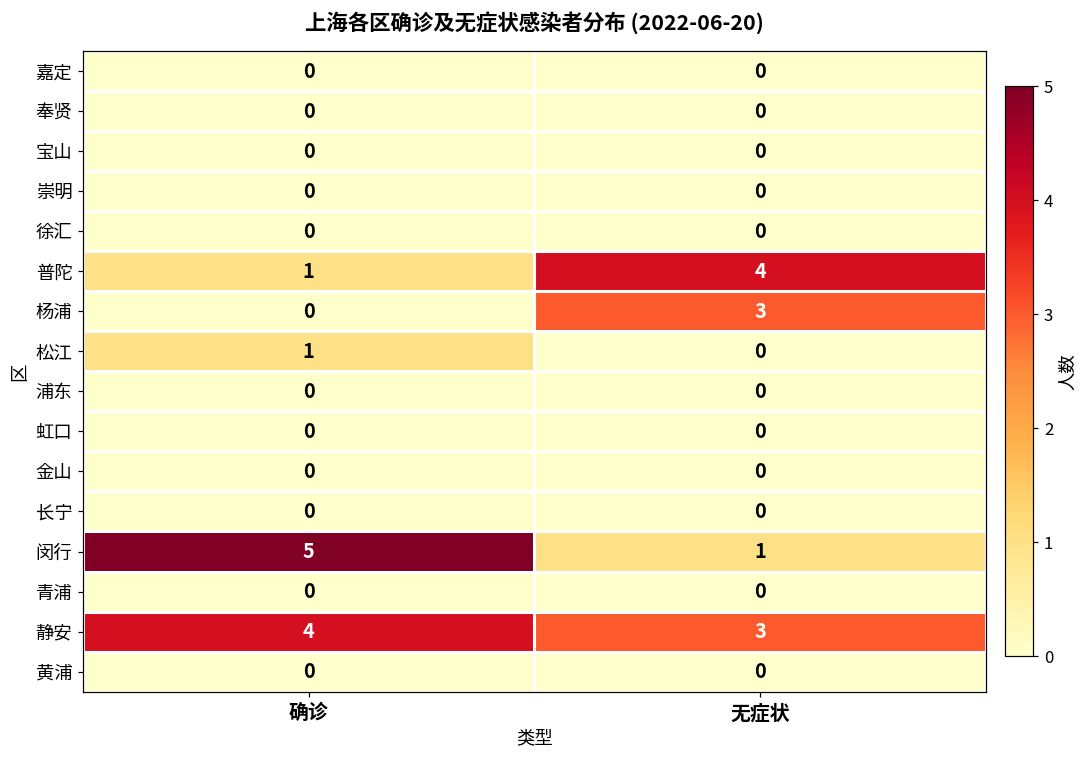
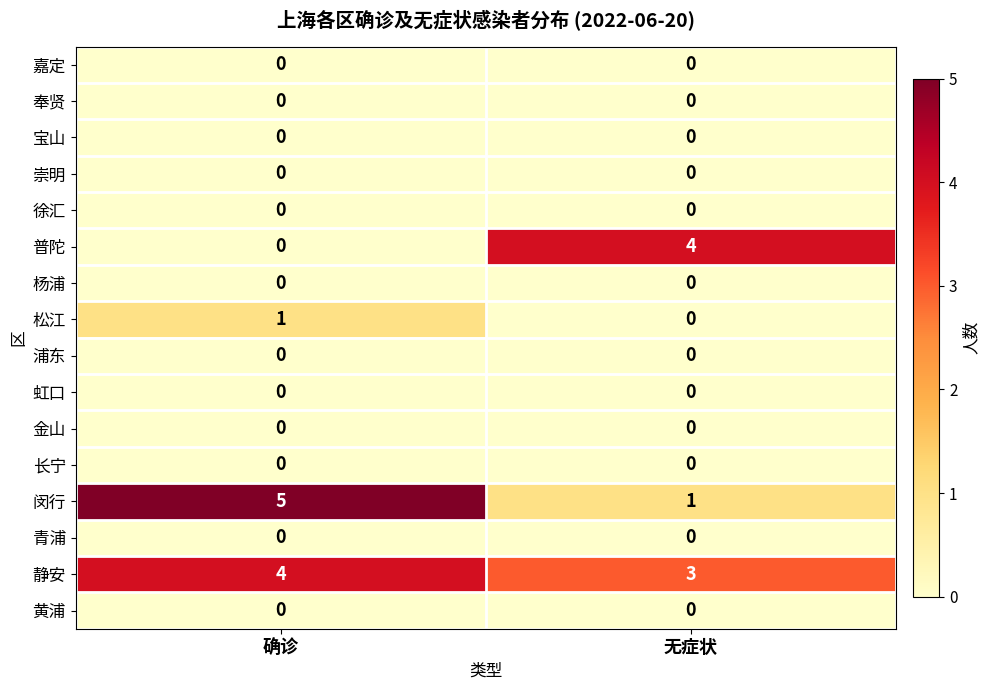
  {
    "嘉定": {
      "确诊": 0,
      "无症状": 0
    },
    "奉贤": {
      "确诊": 0,
      "无症状": 0
    },
    "宝山": {
      "确诊": 0,
      "无症状": 0
    },
    "崇明": {
      "确诊": 0,
      "无症状": 0
    },
    "徐汇": {
      "确诊": 0,
      "无症状": 0
    },
    "普陀": {
-     "确诊": 1,
+     "确诊": 0,
      "无症状": 4
    },
    "杨浦": {
      "确诊": 0,
-     "无症状": 3
+     "无症状": 0
    },
    "松江": {
      "确诊": 1,
      "无症状": 0
    },
    "浦东": {
      "确诊": 0,
      "无症状": 0
    },
    "虹口": {
      "确诊": 0,
      "无症状": 0
    },
    "金山": {
      "确诊": 0,
      "无症状": 0
    },
    "长宁": {
      "确诊": 0,
      "无症状": 0
    },
    "闵行": {
      "确诊": 5,
      "无症状": 1
    },
    "青浦": {
      "确诊": 0,
      "无症状": 0
    },
    "静安": {
      "确诊": 4,
      "无症状": 3
    },
    "黄浦": {
      "确诊": 0,
      "无症状": 0
    }
  }
